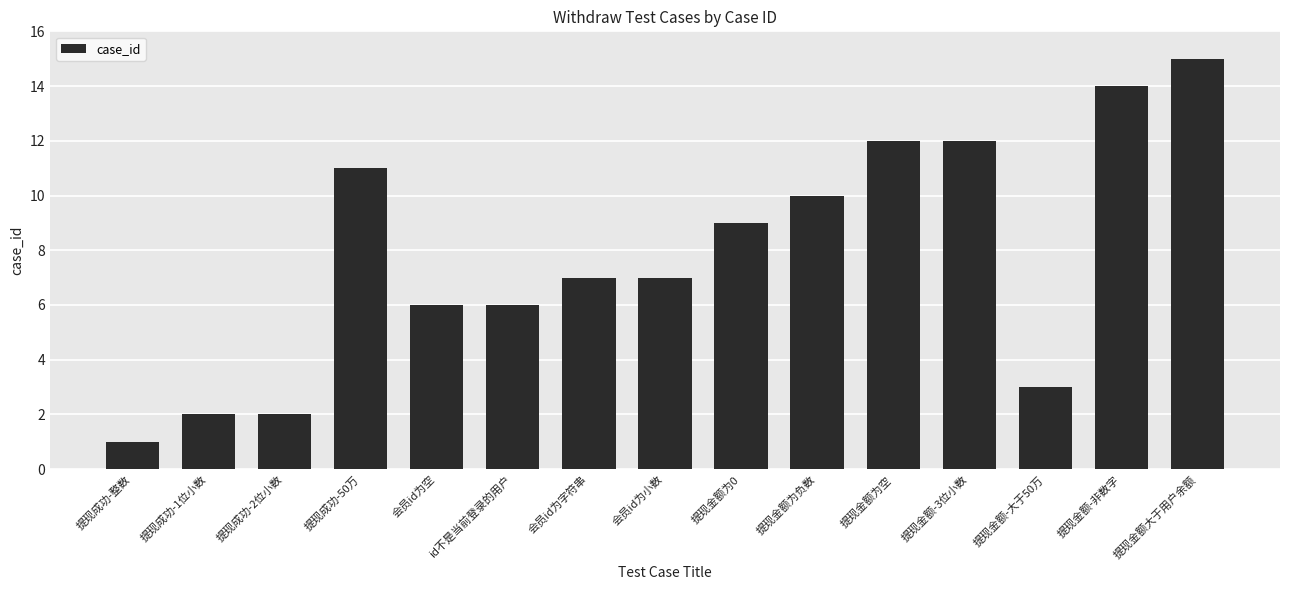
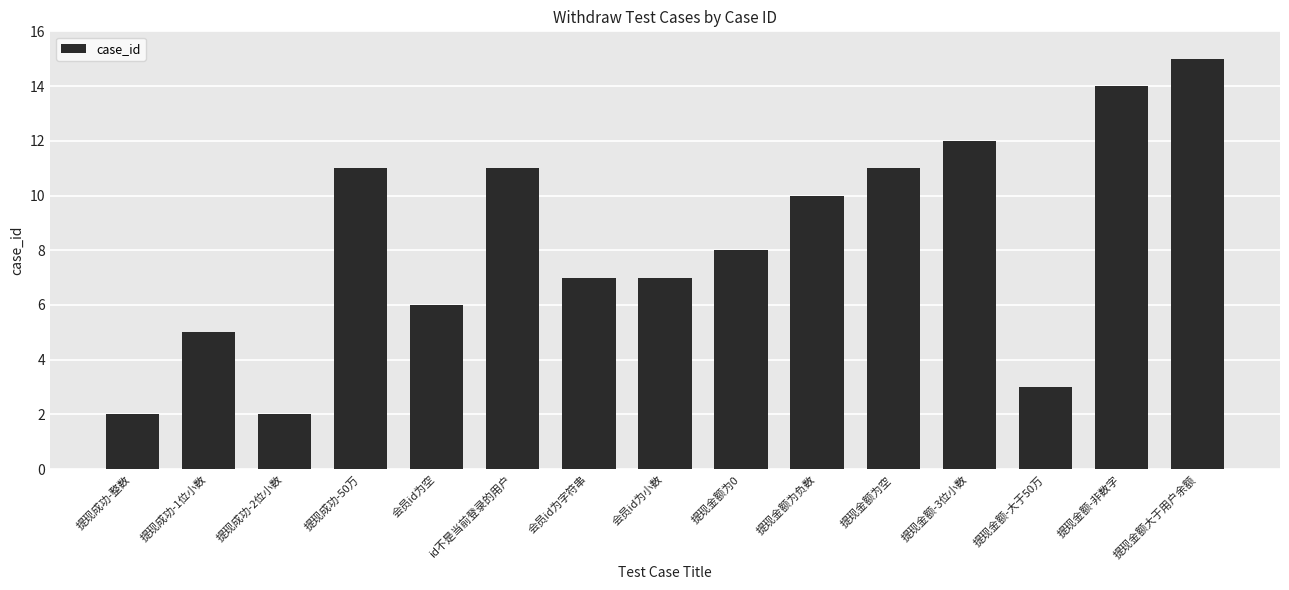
  {
-   "提现成功-整数": 1,
-   "提现成功-1位小数": 2,
+   "提现成功-整数": 2,
+   "提现成功-1位小数": 5,
    "提现成功-2位小数": 2,
    "提现成功-50万": 11,
    "会员id为空": 6,
-   "id不是当前登录的用户": 6,
+   "id不是当前登录的用户": 11,
    "会员id为字符串": 7,
    "会员id为小数": 7,
-   "提现金额为0": 9,
+   "提现金额为0": 8,
    "提现金额为负数": 10,
-   "提现金额为空": 12,
+   "提现金额为空": 11,
    "提现金额-3位小数": 12,
    "提现金额-大于50万": 3,
    "提现金额-非数字": 14,
    "提现金额大于用户余额": 15
  }
